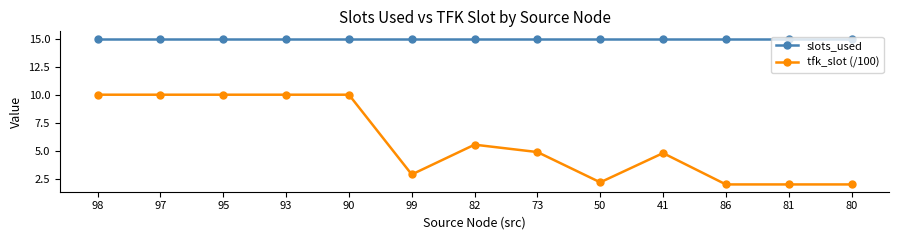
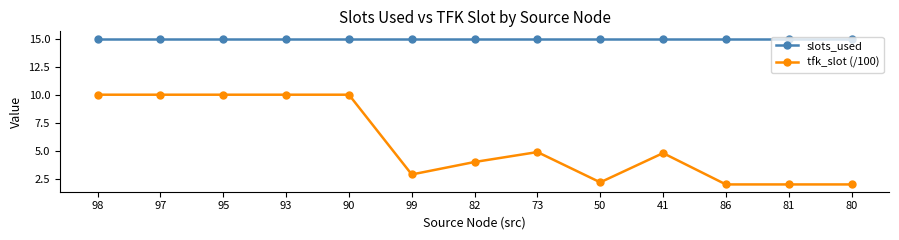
  {
    "slots_used": {
      "98": 15.0,
      "97": 15.0,
      "95": 15.0,
      "93": 15.0,
      "90": 15.0,
      "99": 15.0,
      "82": 15.0,
      "73": 15.0,
      "50": 15.0,
      "41": 15.0,
      "86": 15.0
    },
    "tfk_slot (/100)": {
      "98": 10.0,
      "97": 10.0,
      "95": 10.0,
      "93": 10.0,
      "90": 10.0,
      "99": 2.9,
-     "82": 5.5,
+     "82": 4.0,
      "73": 4.9,
      "50": 2.2,
      "41": 4.8,
      "86": 2.0,
      "81": 2.0,
      "80": 2.0
    }
  }
